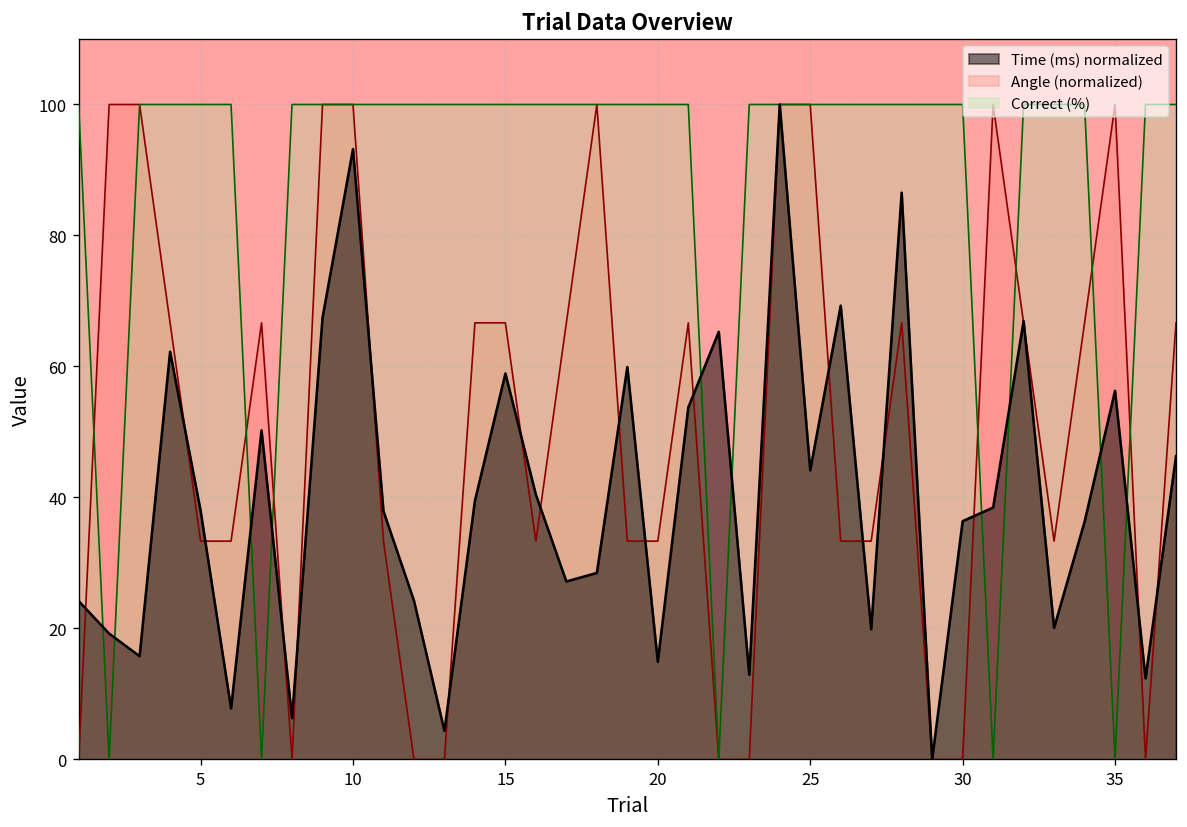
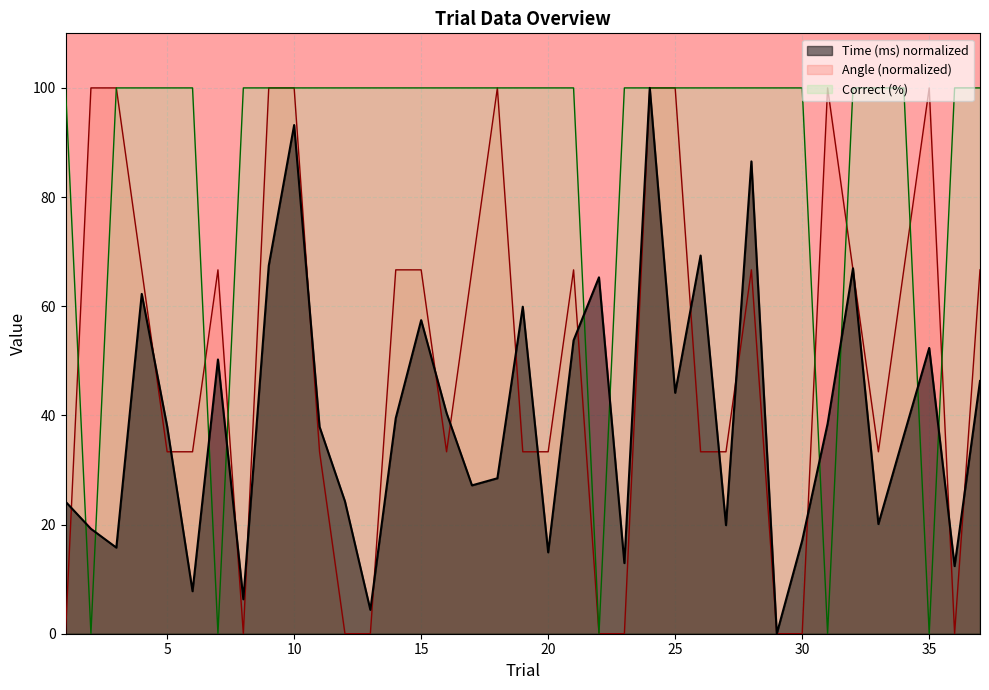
  {
    "Time (ms) normalized": {
      "5": 38,
      "10": 93,
-     "15": 59,
+     "15": 57,
      "20": 15,
      "25": 44,
-     "30": 36,
-     "35": 56
+     "30": 17,
+     "35": 52
    },
    "Angle (normalized)": {
      "5": 33,
      "15": 67,
      "20": 33,
      "30": 0
    },
    "Correct (%)": {
      "5": 100,
      "15": 100,
      "20": 100,
      "35": 0
    }
  }
